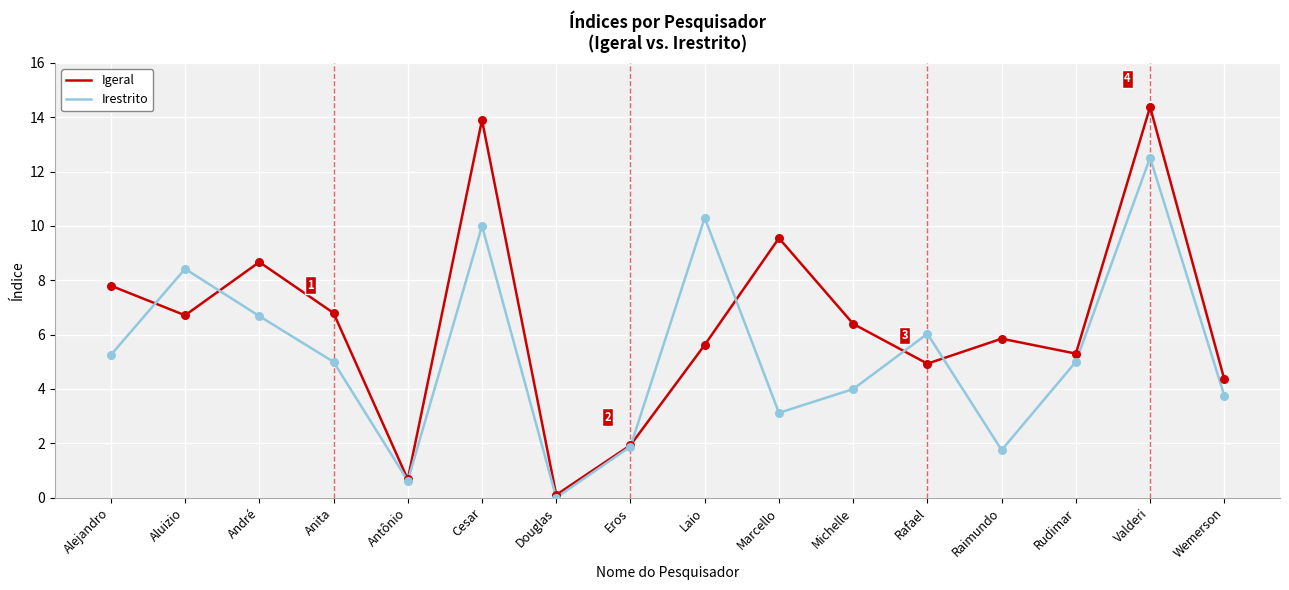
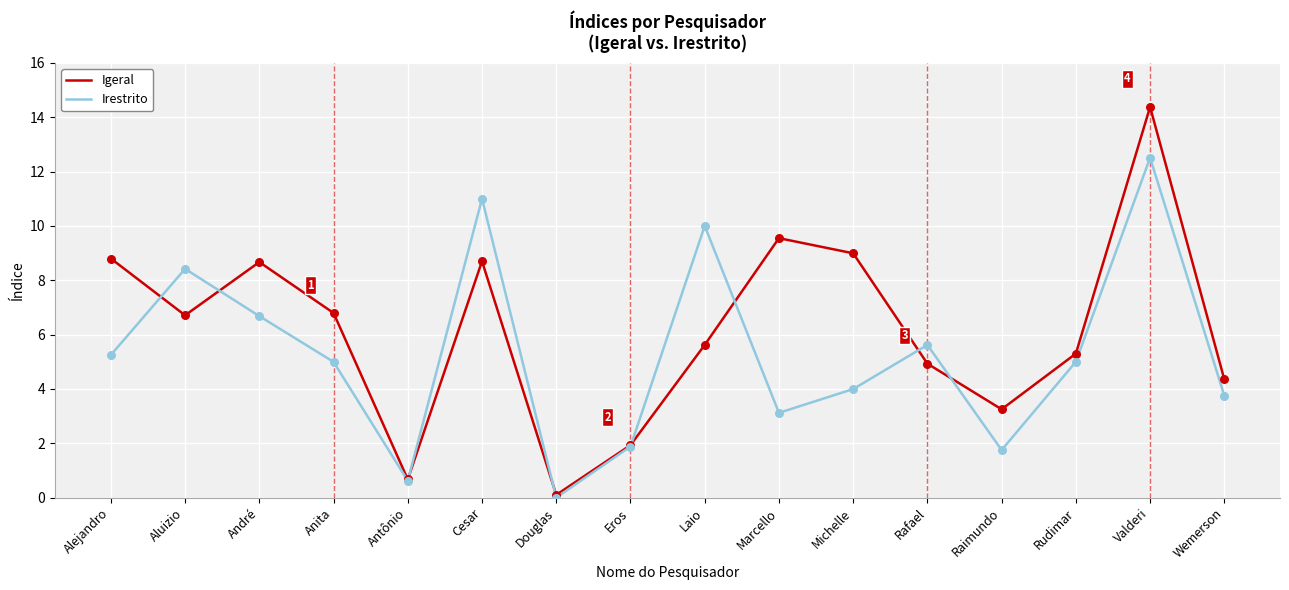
  {
    "Igeral": {
-     "Alejandro": 7.8,
+     "Alejandro": 8.8,
      "Aluizio": 6.7,
      "André": 8.7,
      "Anita": 6.8,
-     "Cesar": 13.9,
+     "Cesar": 8.7,
      "Douglas": 0.1,
      "Laio": 5.6,
      "Marcello": 9.6,
-     "Michelle": 6.4,
+     "Michelle": 9.0,
      "Rafael": 4.9,
-     "Raimundo": 5.9,
+     "Raimundo": 3.3,
      "Rudimar": 5.3,
      "Valderi": 14.4,
      "Wemerson": 4.4
    },
    "Irestrito": {
      "Alejandro": 5.3,
      "Aluizio": 8.4,
      "André": 6.7,
      "Anita": 5.0,
-     "Cesar": 10,
+     "Cesar": 11,
      "Douglas": 0.0,
-     "Laio": 10.3,
+     "Laio": 10.0,
      "Marcello": 3.1,
      "Michelle": 4.0,
-     "Rafael": 6.0,
+     "Rafael": 5.6,
      "Raimundo": 1.8,
      "Rudimar": 5.0,
      "Valderi": 12.5,
      "Wemerson": 3.8
    }
  }
